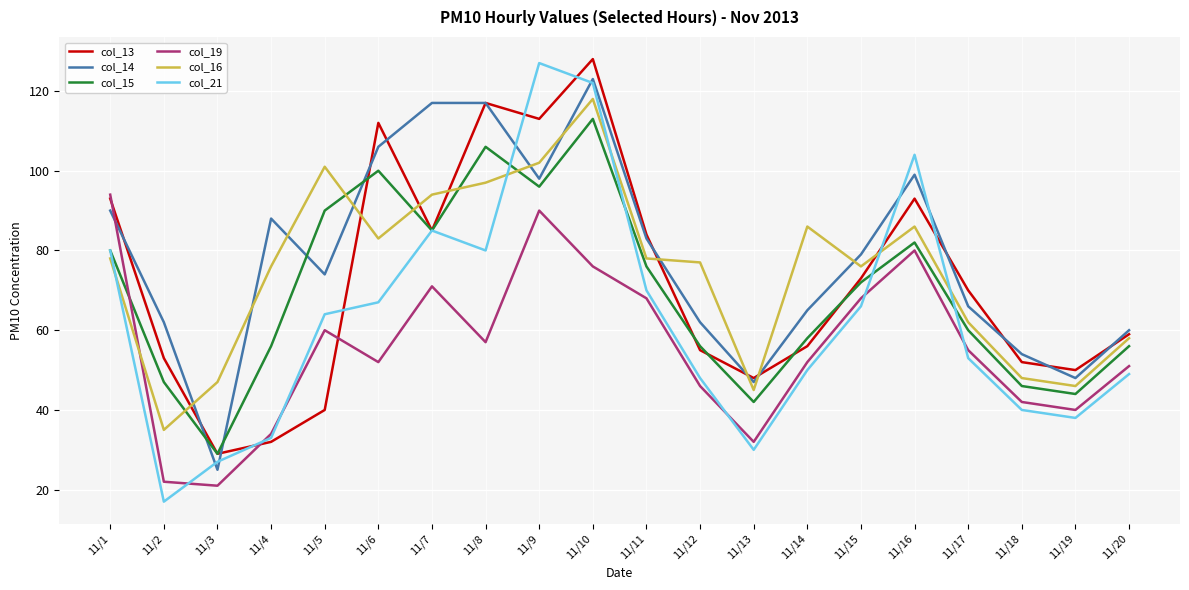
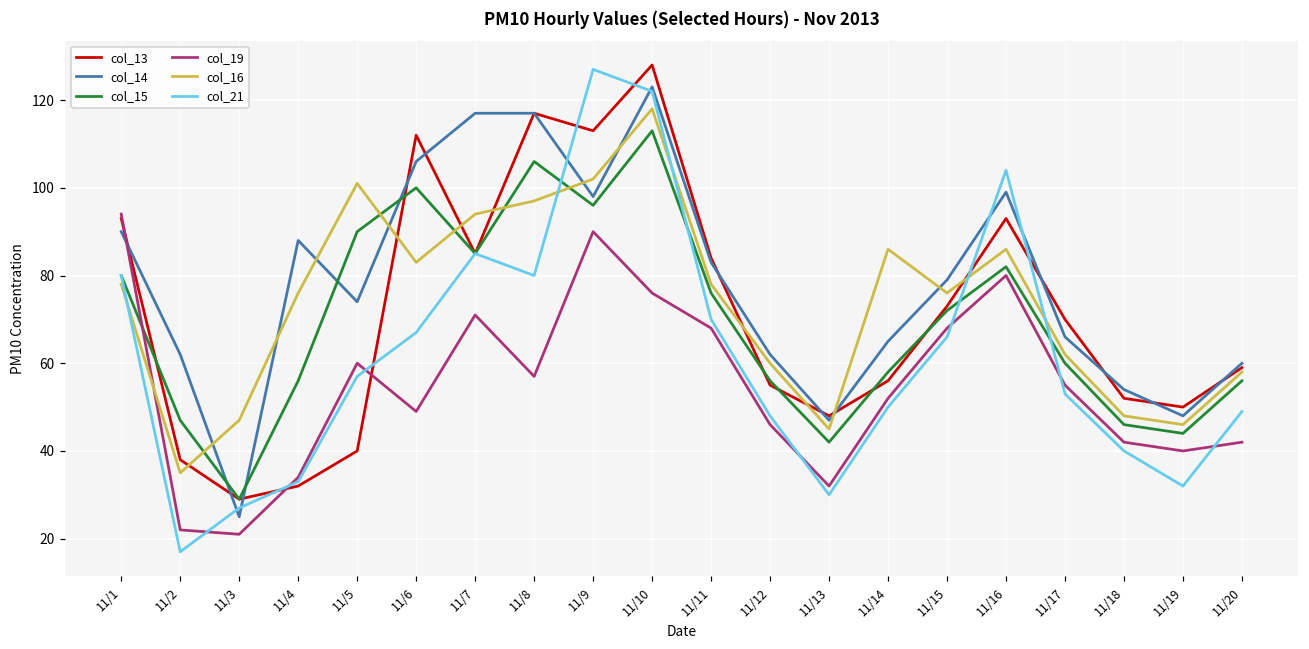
  {
    "col_13": {
      "11/1": 93,
-     "11/2": 53,
+     "11/2": 38,
      "11/4": 32,
      "11/5": 40,
      "11/6": 112,
      "11/9": 113,
      "11/10": 128,
      "11/11": 84,
      "11/12": 55,
      "11/13": 48,
      "11/14": 56,
      "11/15": 73,
      "11/16": 93,
      "11/17": 70,
      "11/18": 52,
      "11/19": 50,
      "11/20": 59
    },
    "col_14": {
      "11/1": 90,
      "11/2": 62,
      "11/3": 25,
      "11/4": 88,
      "11/5": 74,
      "11/6": 106,
      "11/7": 117,
      "11/9": 98,
      "11/10": 123,
      "11/11": 83,
      "11/12": 62,
      "11/13": 47,
      "11/14": 65,
      "11/15": 79,
      "11/16": 99,
      "11/17": 66,
      "11/18": 54,
      "11/19": 48,
      "11/20": 60
    },
    "col_15": {
      "11/2": 47,
      "11/4": 56,
      "11/5": 90,
      "11/6": 100,
      "11/8": 106,
      "11/9": 96,
      "11/10": 113,
      "11/11": 76,
      "11/12": 56,
      "11/13": 42,
      "11/14": 58,
      "11/15": 72,
      "11/16": 82,
      "11/17": 60,
      "11/18": 46,
      "11/19": 44,
      "11/20": 56
    },
    "col_19": {
      "11/1": 94,
      "11/2": 22,
      "11/3": 21,
      "11/4": 34,
      "11/5": 60,
-     "11/6": 52,
+     "11/6": 49,
      "11/7": 71,
      "11/8": 57,
      "11/9": 90,
      "11/10": 76,
      "11/11": 68,
      "11/12": 46,
      "11/13": 32,
      "11/14": 52,
      "11/15": 68,
      "11/16": 80,
      "11/17": 55,
      "11/18": 42,
      "11/19": 40,
-     "11/20": 51
+     "11/20": 42
    },
    "col_16": {
      "11/1": 78,
      "11/2": 35,
      "11/3": 47,
      "11/4": 76,
      "11/5": 101,
      "11/6": 83,
      "11/7": 94,
      "11/8": 97,
      "11/9": 102,
      "11/10": 118,
      "11/11": 78,
-     "11/12": 77,
+     "11/12": 60,
      "11/13": 45,
      "11/14": 86,
      "11/15": 76,
      "11/16": 86,
      "11/17": 62,
      "11/18": 48,
      "11/19": 46,
      "11/20": 58
    },
    "col_21": {
      "11/2": 17,
      "11/3": 27,
      "11/4": 33,
-     "11/5": 64,
+     "11/5": 57,
      "11/6": 67,
      "11/8": 80,
      "11/9": 127,
      "11/10": 122,
      "11/11": 70,
      "11/12": 48,
      "11/13": 30,
      "11/14": 50,
      "11/15": 66,
      "11/16": 104,
      "11/17": 53,
      "11/18": 40,
-     "11/19": 38,
+     "11/19": 32,
      "11/20": 49
    }
  }
